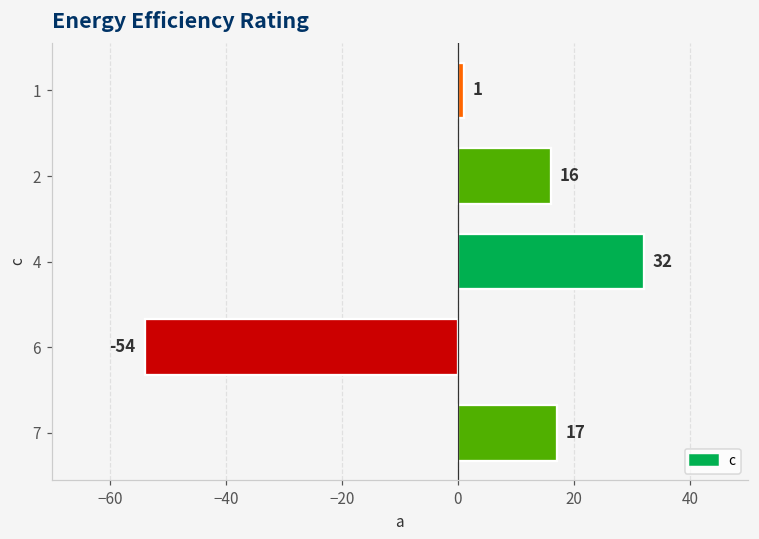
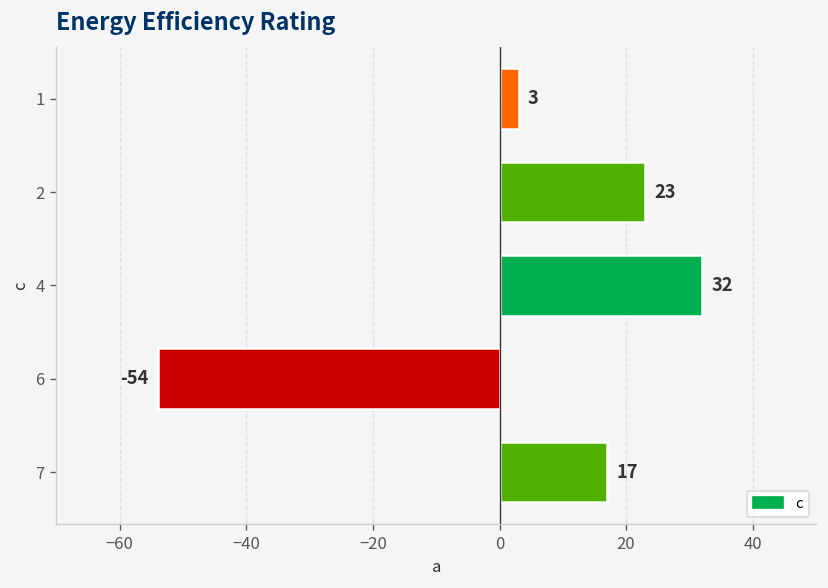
  {
-   "1": 1,
-   "2": 16,
+   "1": 3,
+   "2": 23,
    "4": 32,
    "6": -54,
    "7": 17
  }
